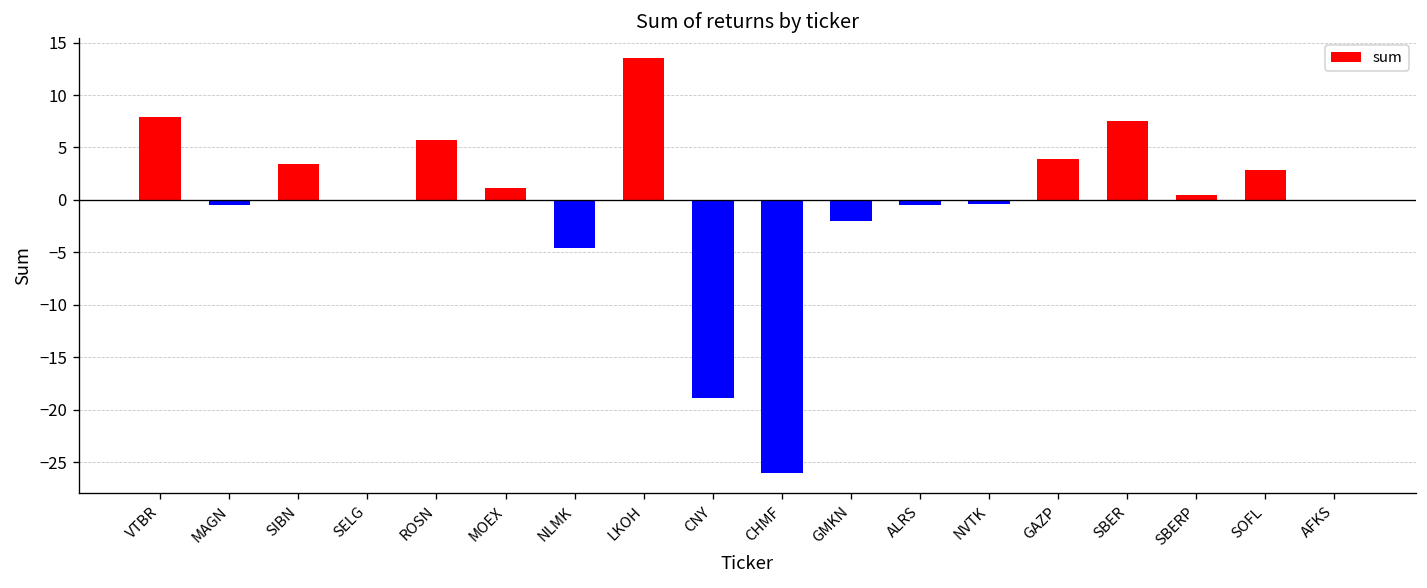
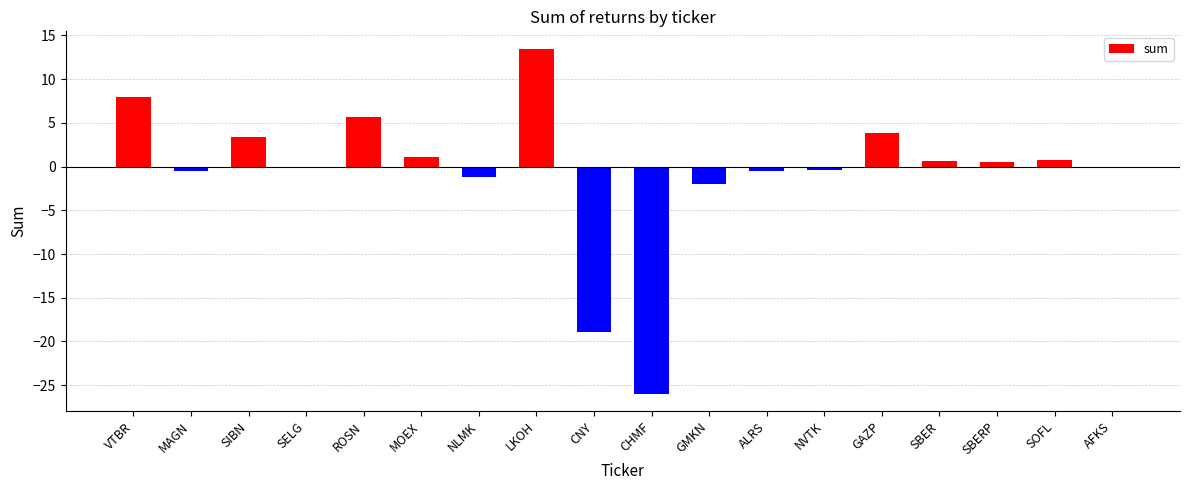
  {
    "VTBR": 8,
    "MAGN": 0,
    "SIBN": 3,
    "ROSN": 6,
    "MOEX": 1,
-   "NLMK": -5,
+   "NLMK": -1,
    "LKOH": 14,
    "CNY": -19,
    "CHMF": -26,
    "GMKN": -2,
    "ALRS": 0,
    "NVTK": 0,
    "GAZP": 4,
-   "SBER": 8,
+   "SBER": 1,
    "SBERP": 1,
-   "SOFL": 3
+   "SOFL": 1
  }
